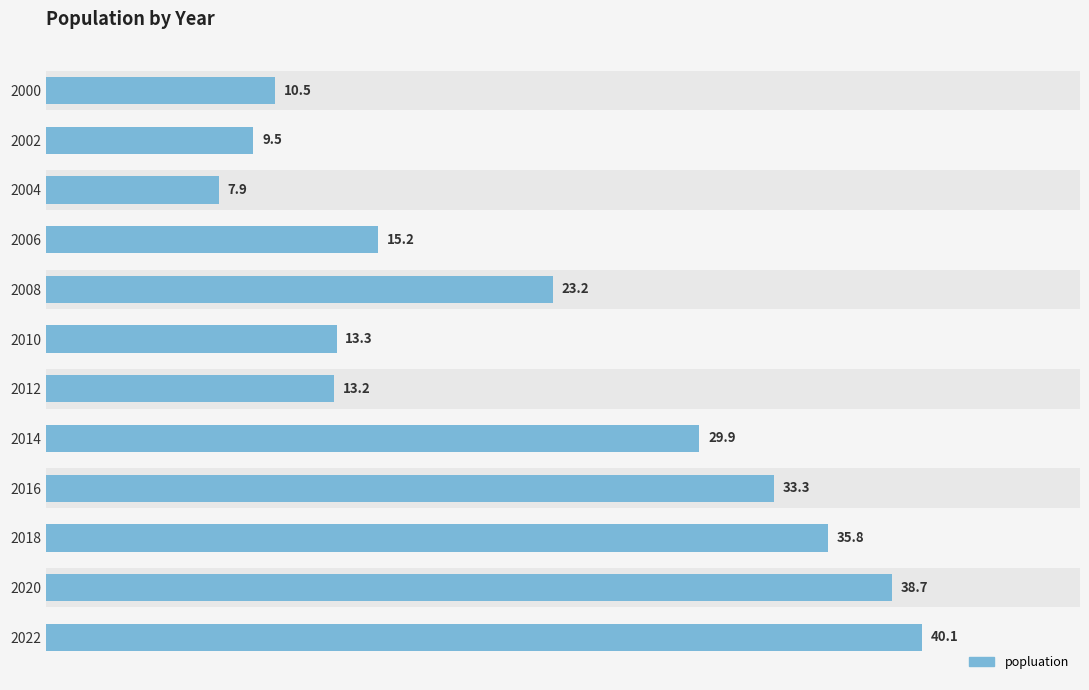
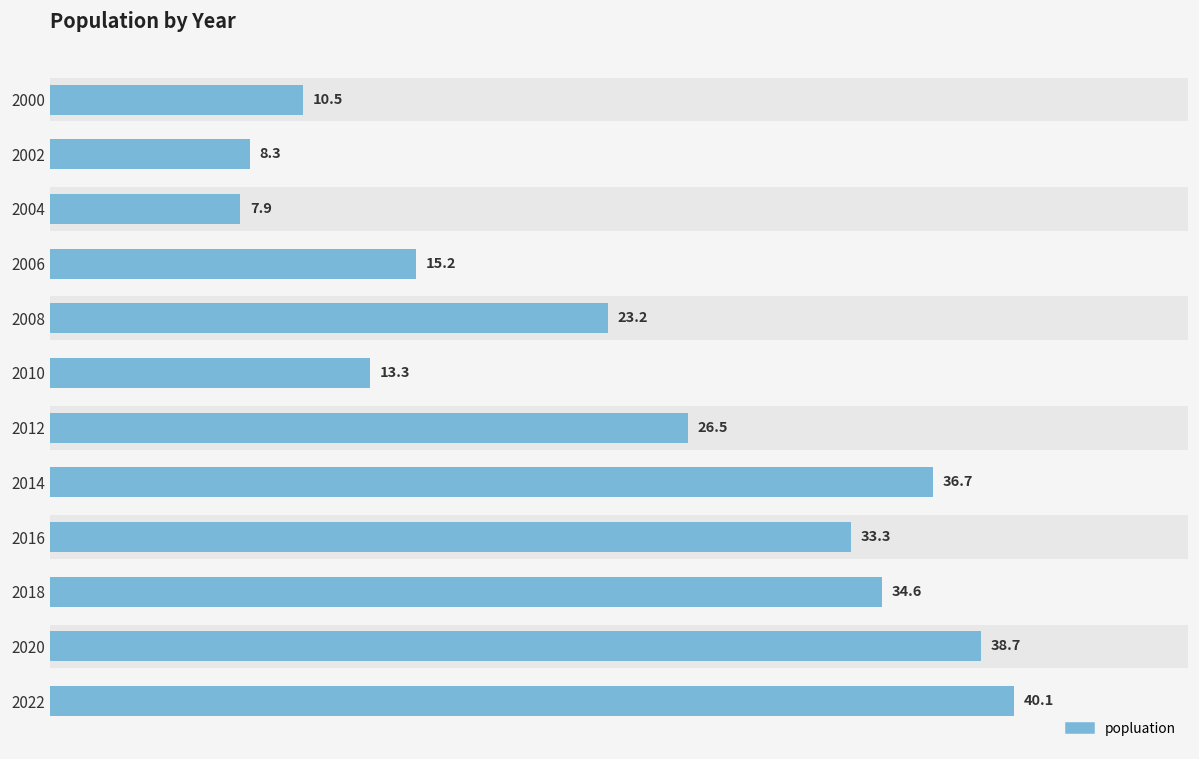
  {
    "2000": 10.5,
-   "2002": 9.5,
+   "2002": 8.3,
    "2004": 7.9,
    "2006": 15.2,
    "2008": 23.2,
    "2010": 13.3,
-   "2012": 13.2,
-   "2014": 29.9,
+   "2012": 26.5,
+   "2014": 36.7,
    "2016": 33.3,
-   "2018": 35.8,
+   "2018": 34.6,
    "2020": 38.7,
    "2022": 40.1
  }
